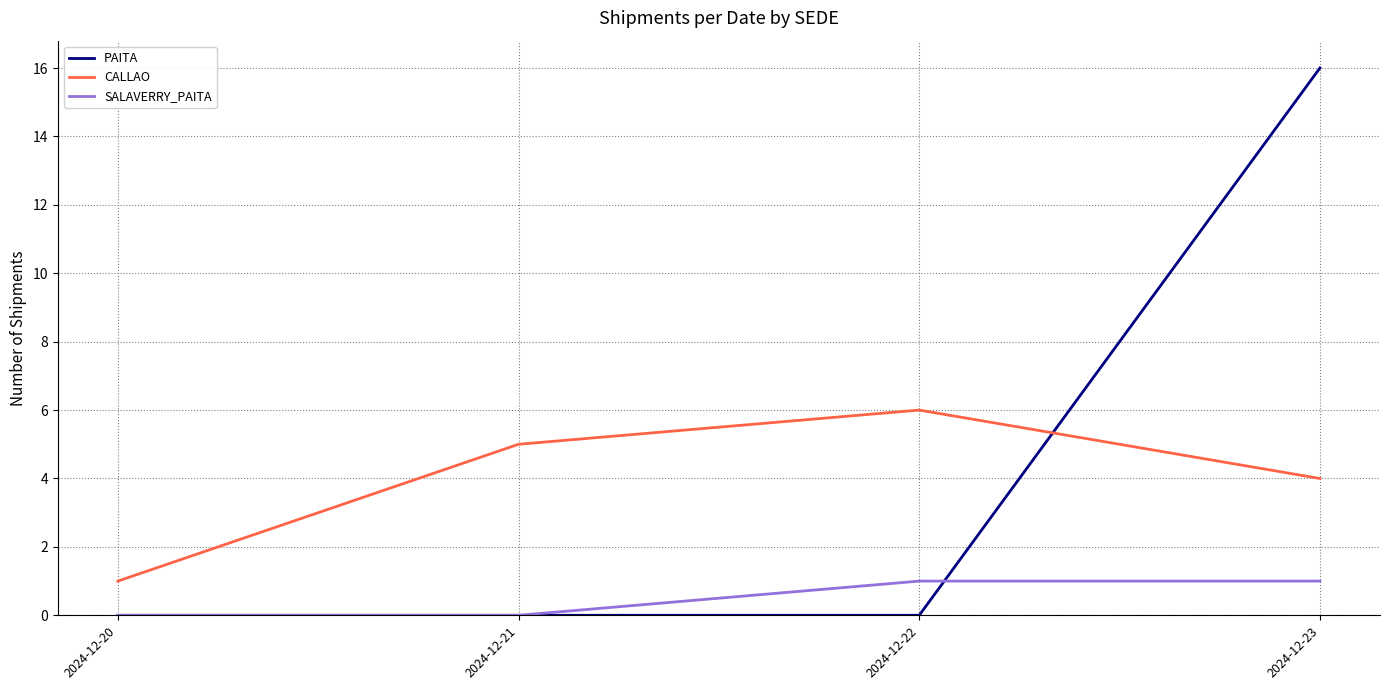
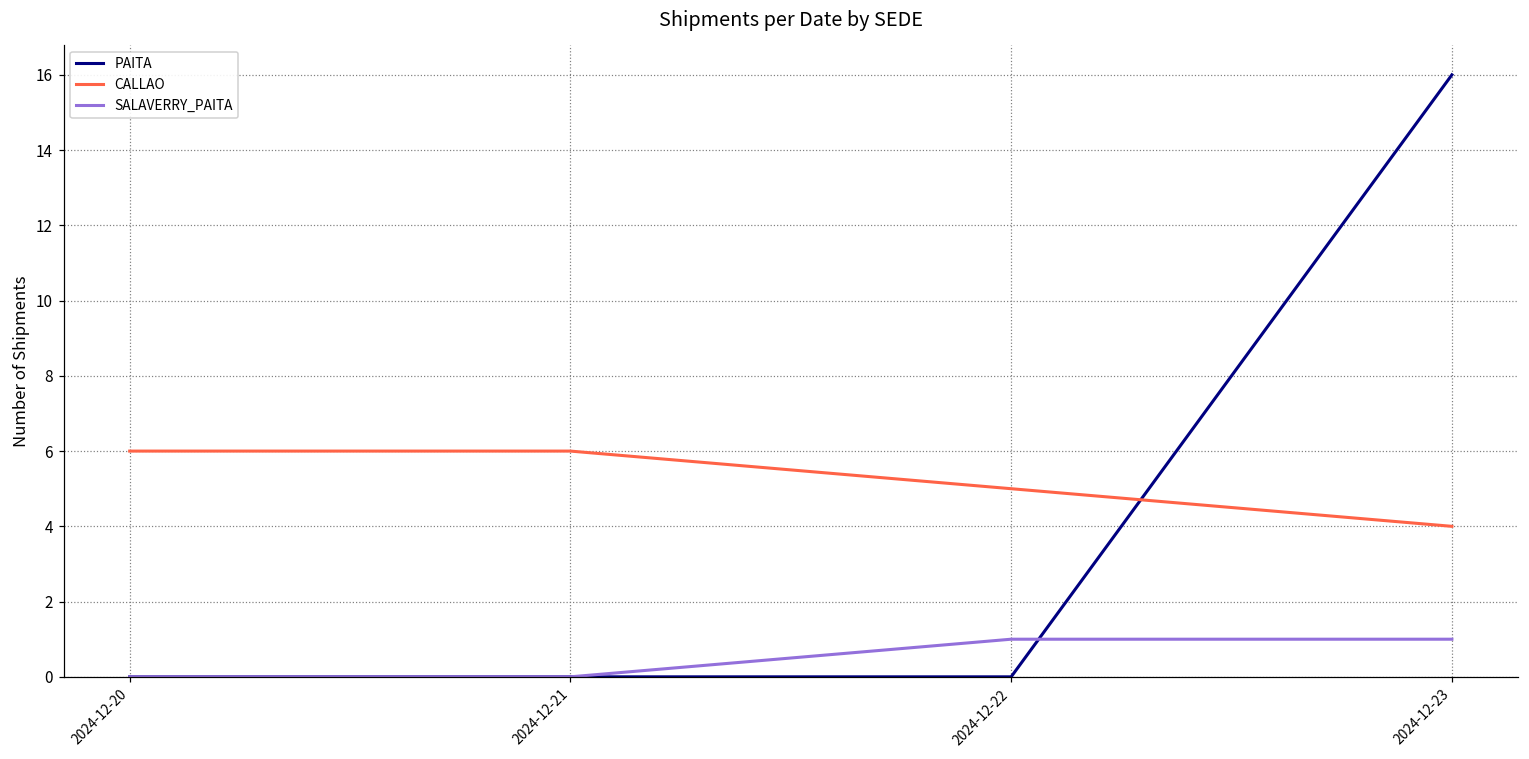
  {
    "PAITA": {
      "2024-12-22": 0,
      "2024-12-23": 16
    },
    "CALLAO": {
-     "2024-12-20": 1,
-     "2024-12-21": 5,
-     "2024-12-22": 6,
+     "2024-12-20": 6,
+     "2024-12-21": 6,
+     "2024-12-22": 5,
      "2024-12-23": 4
    },
    "SALAVERRY_PAITA": {
      "2024-12-22": 1,
      "2024-12-23": 1
    }
  }
